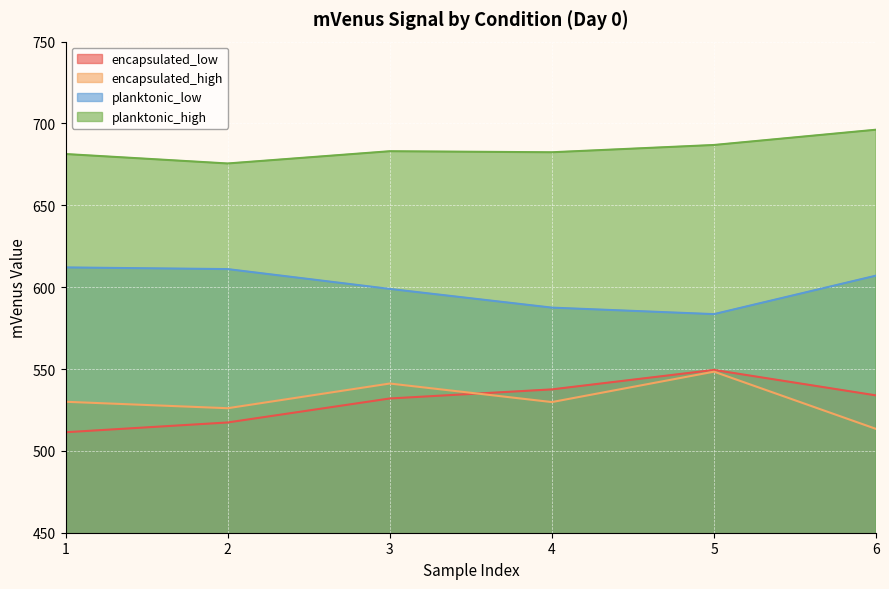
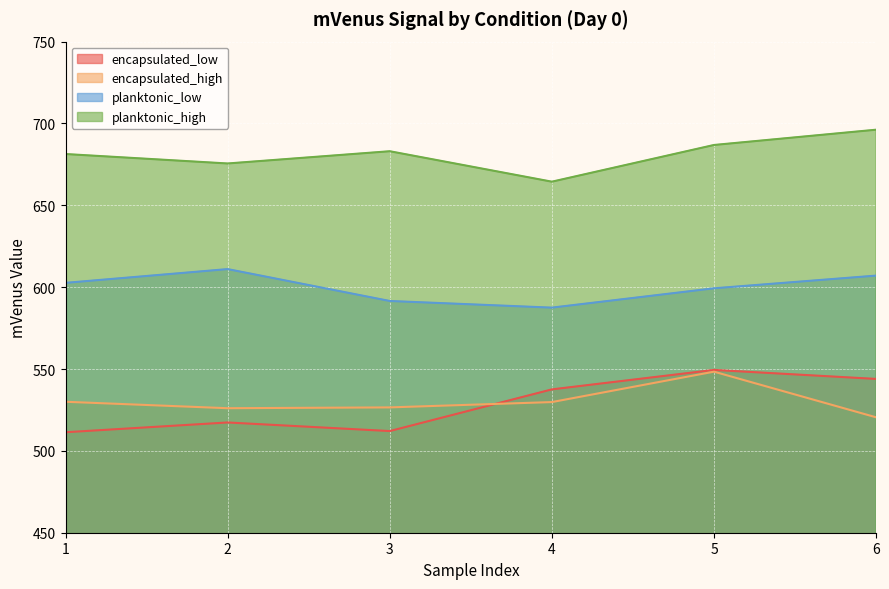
  {
    "encapsulated_low": {
      "1": 511,
      "2": 517,
-     "3": 532,
+     "3": 512,
      "4": 538,
-     "6": 534
+     "6": 544
    },
    "encapsulated_high": {
      "1": 530,
      "2": 526,
-     "3": 541,
+     "3": 527,
      "4": 530,
-     "6": 513
+     "6": 521
    },
    "planktonic_low": {
-     "1": 612,
+     "1": 603,
      "2": 611,
-     "3": 599,
+     "3": 592,
      "4": 588,
-     "5": 584,
+     "5": 599,
      "6": 607
    },
    "planktonic_high": {
      "1": 681,
      "2": 676,
      "3": 683,
-     "4": 682,
+     "4": 664,
      "5": 687,
      "6": 696
    }
  }
